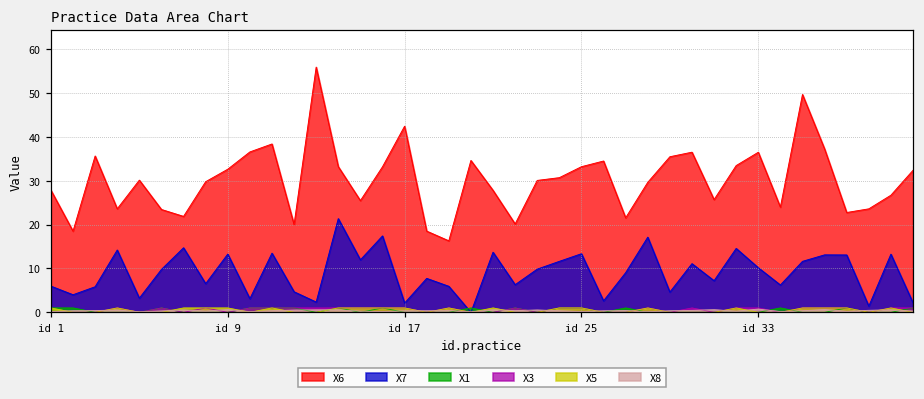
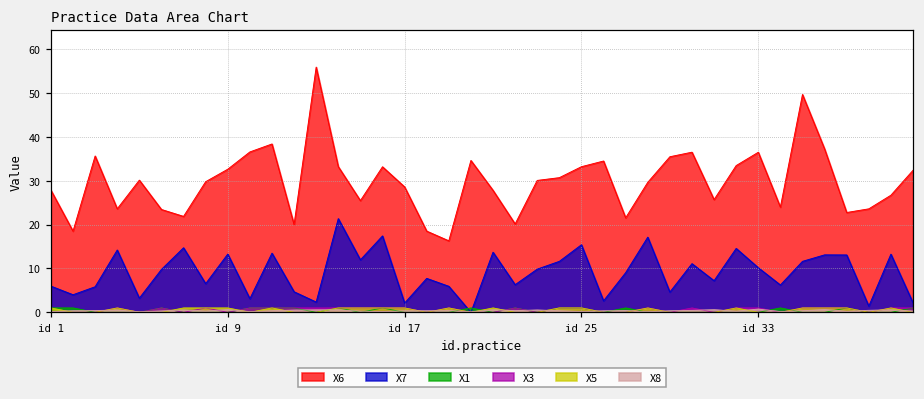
  {
    "X6": {
      "id 1": 28,
      "id 9": 33,
-     "id 17": 42,
+     "id 17": 29,
      "id 25": 33,
      "id 33": 36
    },
    "X7": {
      "id 1": 6,
      "id 9": 13,
      "id 17": 2,
-     "id 25": 13,
+     "id 25": 15,
      "id 33": 10
    },
    "X8": {
      "id 25": 0
    }
  }
